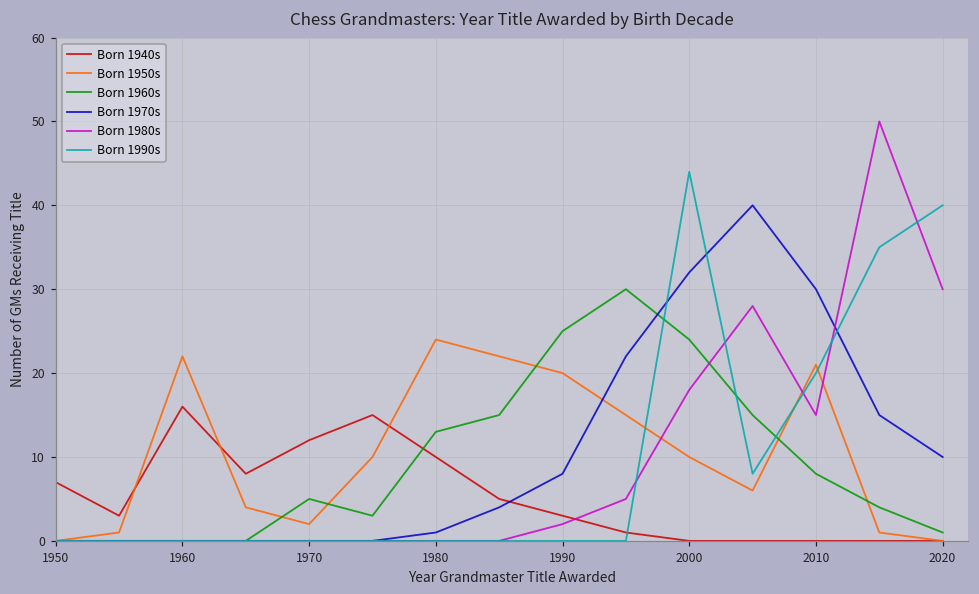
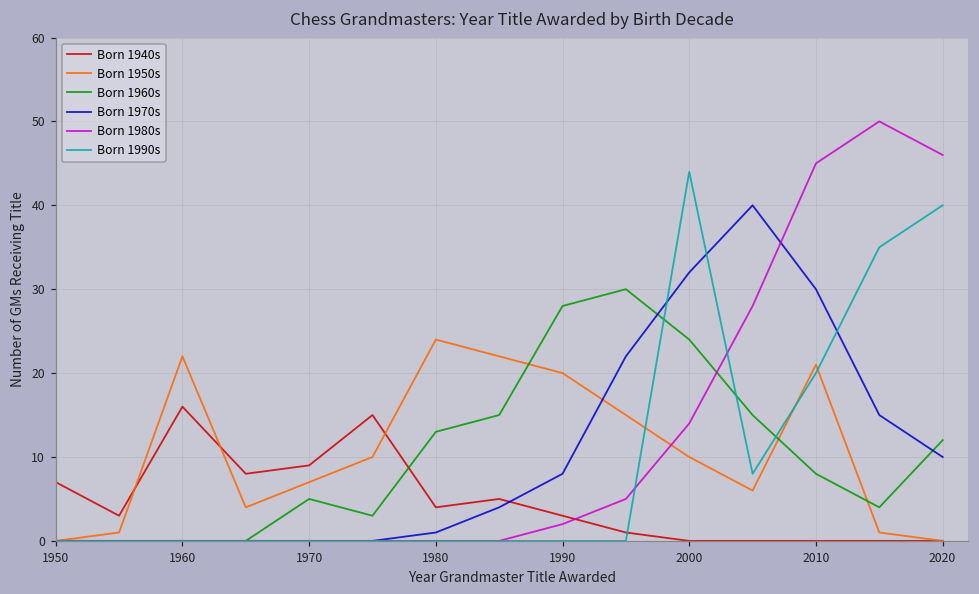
  {
    "Born 1940s": {
      "1950": 7,
      "1960": 16,
-     "1970": 12,
-     "1980": 10,
+     "1970": 9,
+     "1980": 4,
      "1990": 3,
      "2000": 0,
      "2010": 0
    },
    "Born 1950s": {
      "1960": 22,
-     "1970": 2,
+     "1970": 7,
      "1980": 24,
      "1990": 20,
      "2000": 10,
      "2010": 21
    },
    "Born 1960s": {
      "1970": 5,
      "1980": 13,
-     "1990": 25,
+     "1990": 28,
      "2000": 24,
      "2010": 8,
-     "2020": 1
+     "2020": 12
    },
    "Born 1970s": {
      "1980": 1,
      "1990": 8,
      "2000": 32,
      "2010": 30,
      "2020": 10
    },
    "Born 1980s": {
      "1990": 2,
-     "2000": 18,
-     "2010": 15,
-     "2020": 30
+     "2000": 14,
+     "2010": 45,
+     "2020": 46
    },
    "Born 1990s": {
      "1990": 0,
      "2000": 44,
      "2010": 20,
      "2020": 40
    }
  }
